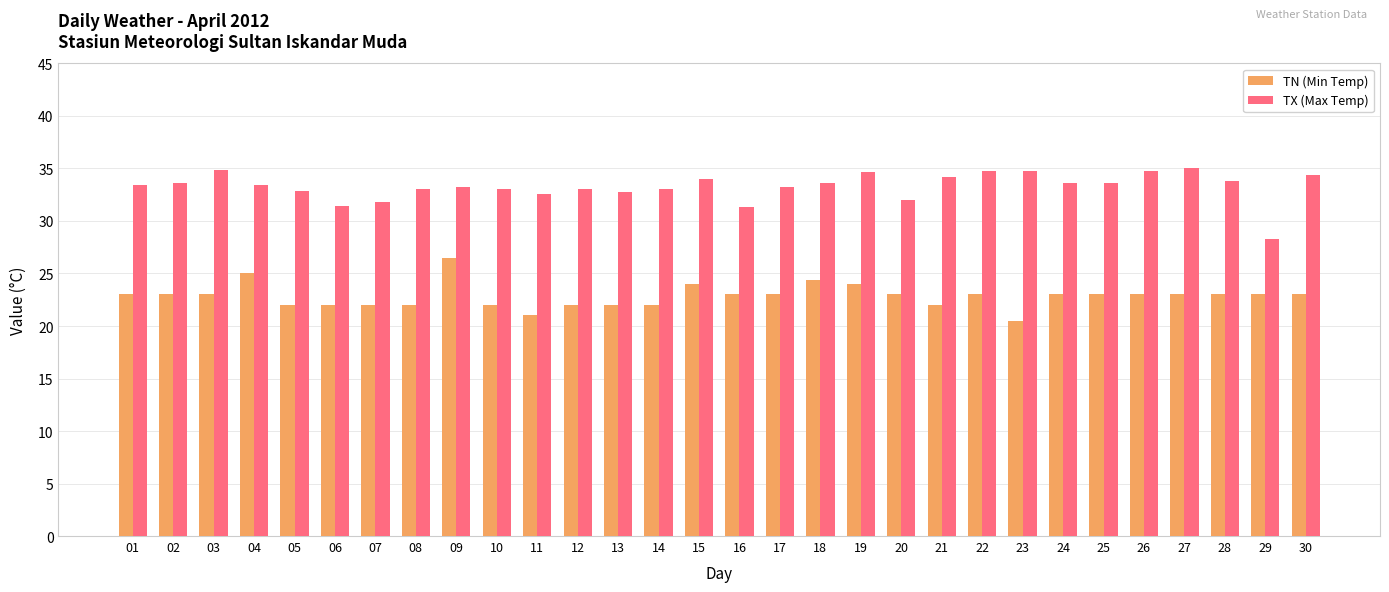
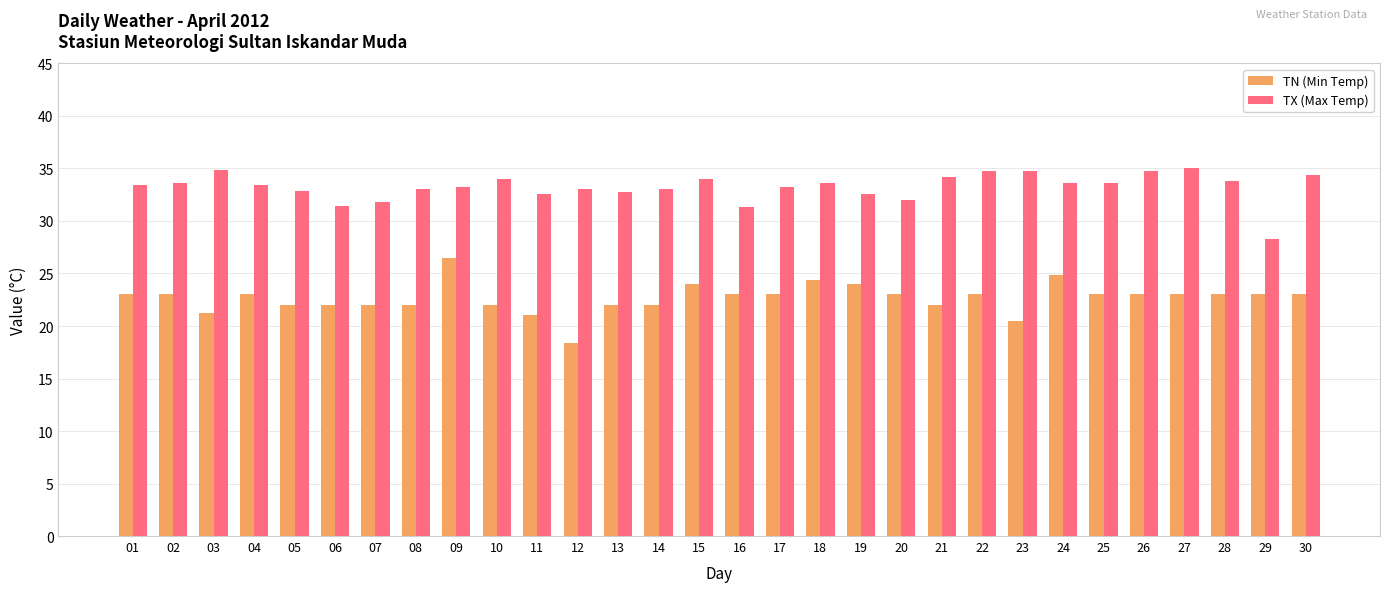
  {
    "TN (Min Temp)": {
      "01": 23.0,
      "02": 23.0,
-     "03": 23.0,
-     "04": 25,
+     "03": 21.2,
+     "04": 23,
      "05": 22.0,
      "06": 22.0,
      "07": 22.0,
      "08": 22.0,
      "09": 26.5,
      "10": 22.0,
      "11": 21.0,
-     "12": 22.0,
+     "12": 18.4,
      "13": 22.0,
      "14": 22.0,
      "15": 24.0,
      "16": 23.0,
      "17": 23.0,
      "18": 24.4,
      "19": 24.0,
      "20": 23.0,
      "21": 22.0,
      "22": 23.0,
      "23": 20.5,
-     "24": 23.0,
+     "24": 24.9,
      "25": 23.0,
      "26": 23.0,
      "27": 23.0,
      "28": 23.0,
      "29": 23.0,
      "30": 23.0
    },
    "TX (Max Temp)": {
      "01": 33.4,
      "02": 33.6,
      "03": 34.9,
      "04": 33.4,
      "05": 32.9,
      "06": 31.4,
      "07": 31.8,
      "08": 33.0,
      "09": 33.2,
-     "10": 33,
+     "10": 34,
      "11": 32.6,
      "12": 33.0,
      "13": 32.8,
      "14": 33.0,
      "15": 34.0,
      "16": 31.3,
      "17": 33.2,
      "18": 33.6,
-     "19": 34.7,
+     "19": 32.6,
      "20": 32.0,
      "21": 34.2,
      "22": 34.8,
      "23": 34.8,
      "24": 33.6,
      "25": 33.6,
      "26": 34.8,
      "27": 35.0,
      "28": 33.8,
      "29": 28.3,
      "30": 34.4
    }
  }
